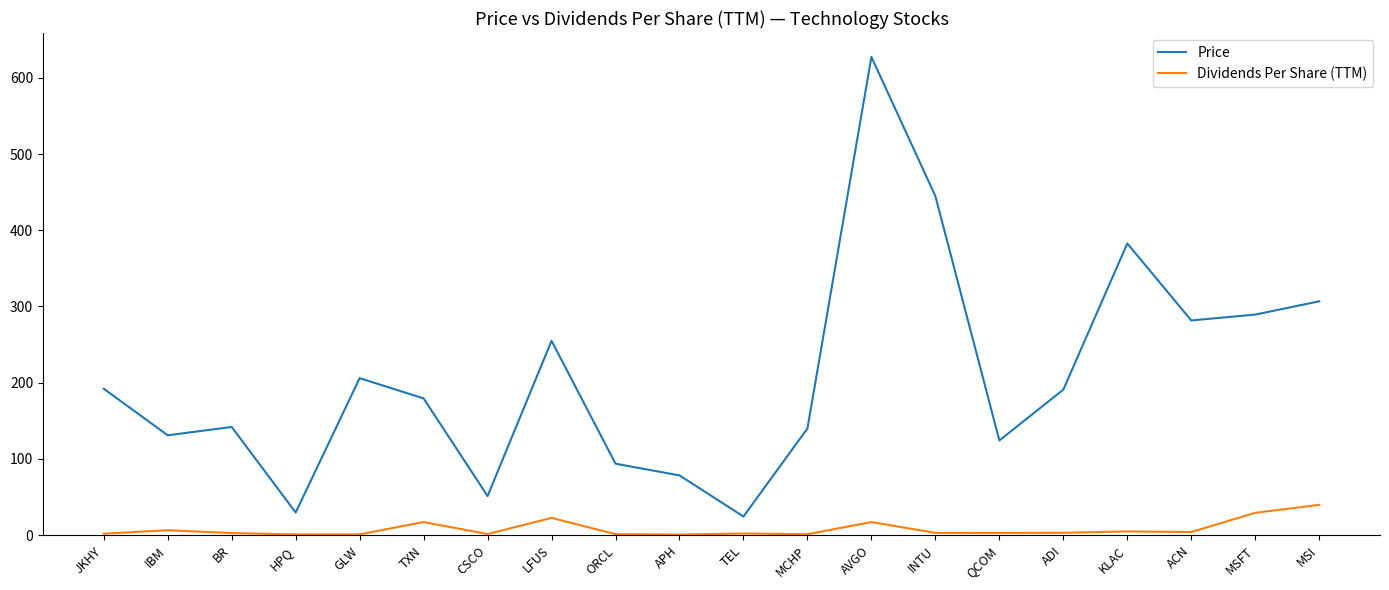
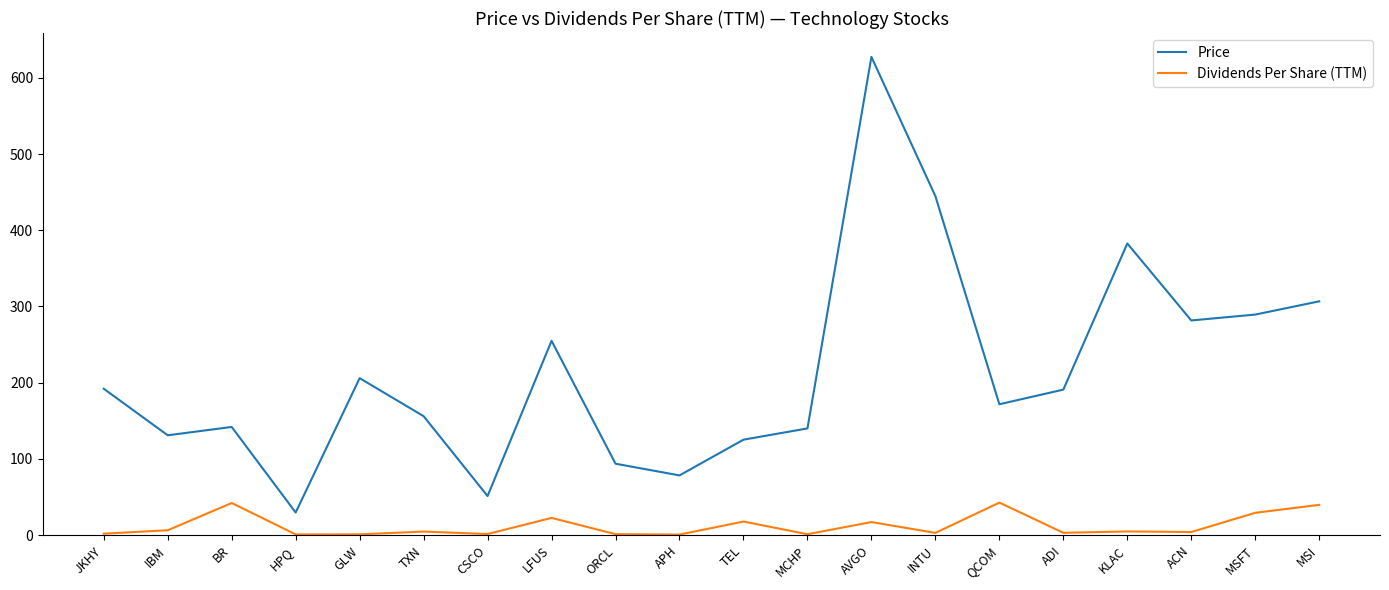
  {
    "Price": {
      "JKHY": 190,
      "IBM": 130,
      "BR": 140,
      "HPQ": 30,
      "GLW": 210,
-     "TXN": 180,
+     "TXN": 160,
      "CSCO": 50,
      "LFUS": 250,
      "ORCL": 90,
      "APH": 80,
-     "TEL": 20,
+     "TEL": 130,
      "MCHP": 140,
      "AVGO": 630,
      "INTU": 440,
-     "QCOM": 120,
+     "QCOM": 170,
      "ADI": 190,
      "KLAC": 380,
      "ACN": 280,
      "MSFT": 290,
      "MSI": 310
    },
    "Dividends Per Share (TTM)": {
      "JKHY": 0,
      "IBM": 10,
-     "BR": 0,
+     "BR": 40,
      "HPQ": 0,
      "GLW": 0,
-     "TXN": 20,
+     "TXN": 0,
      "CSCO": 0,
      "LFUS": 20,
      "ORCL": 0,
      "APH": 0,
-     "TEL": 0,
+     "TEL": 20,
      "MCHP": 0,
      "AVGO": 20,
      "INTU": 0,
-     "QCOM": 0,
+     "QCOM": 40,
      "ADI": 0,
      "KLAC": 0,
      "ACN": 0,
      "MSFT": 30,
      "MSI": 40
    }
  }
